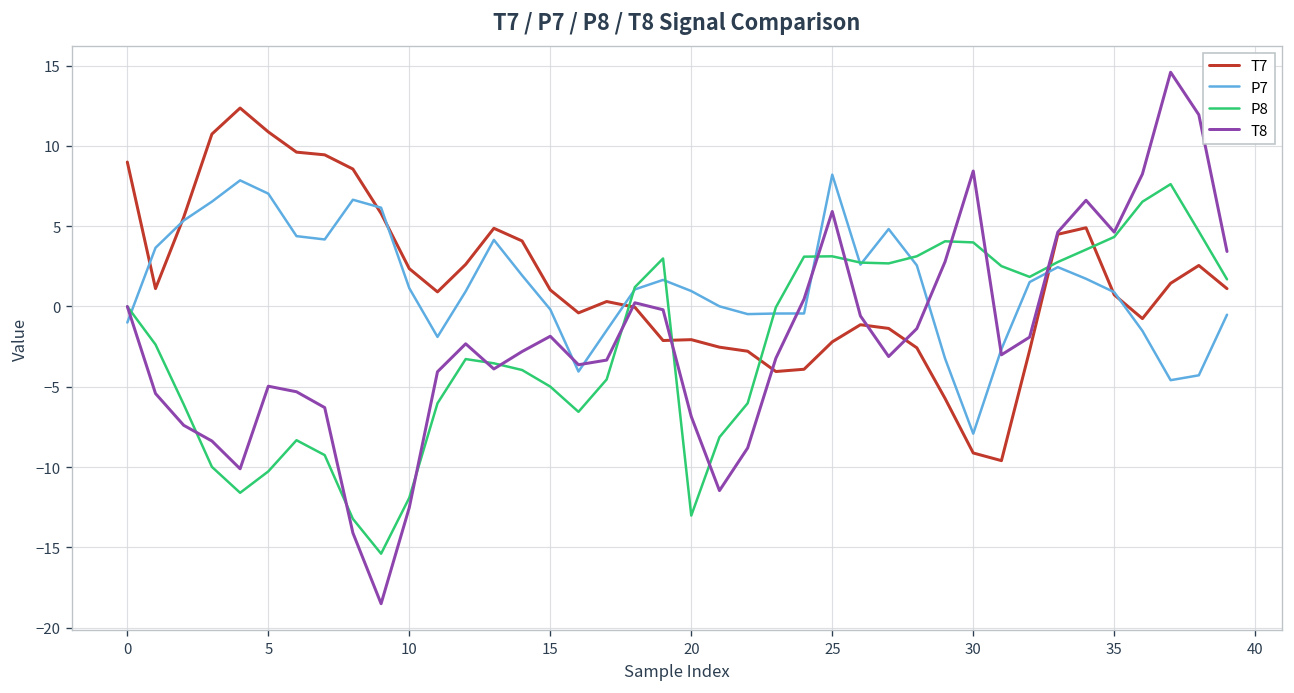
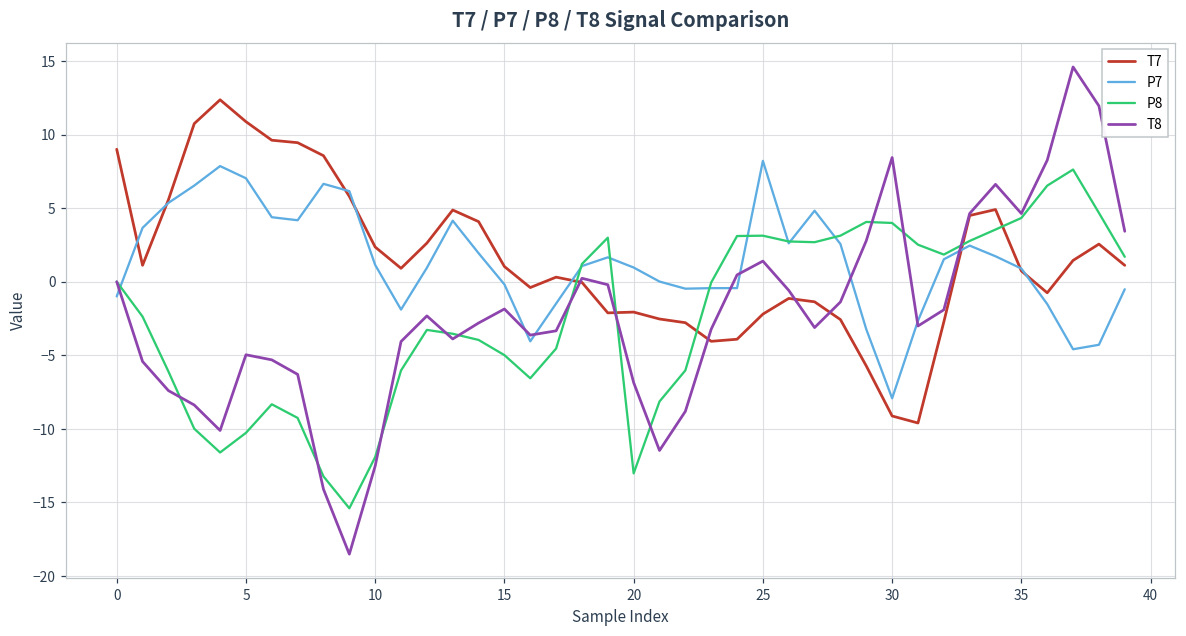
  {
    "T7": {
      "0": 9.0,
      "5": 10.9,
      "10": 2.4,
      "15": 1.0,
      "20": -2.1,
      "25": -2.2,
      "30": -9.1
    },
    "P7": {
      "0": -1.0,
      "5": 7.0,
      "10": 1.1,
      "15": -0.2,
      "20": 1.0,
      "25": 8.2,
      "30": -7.9
    },
    "P8": {
      "5": -10.3,
      "10": -11.9,
      "15": -5.0,
      "20": -13.0,
      "25": 3.1,
      "30": 4.0,
      "35": 4.3
    },
    "T8": {
      "5": -5.0,
      "10": -12.5,
      "15": -1.9,
      "20": -6.9,
-     "25": 5.9,
+     "25": 1.4,
      "30": 8.4,
      "35": 4.6
    }
  }
